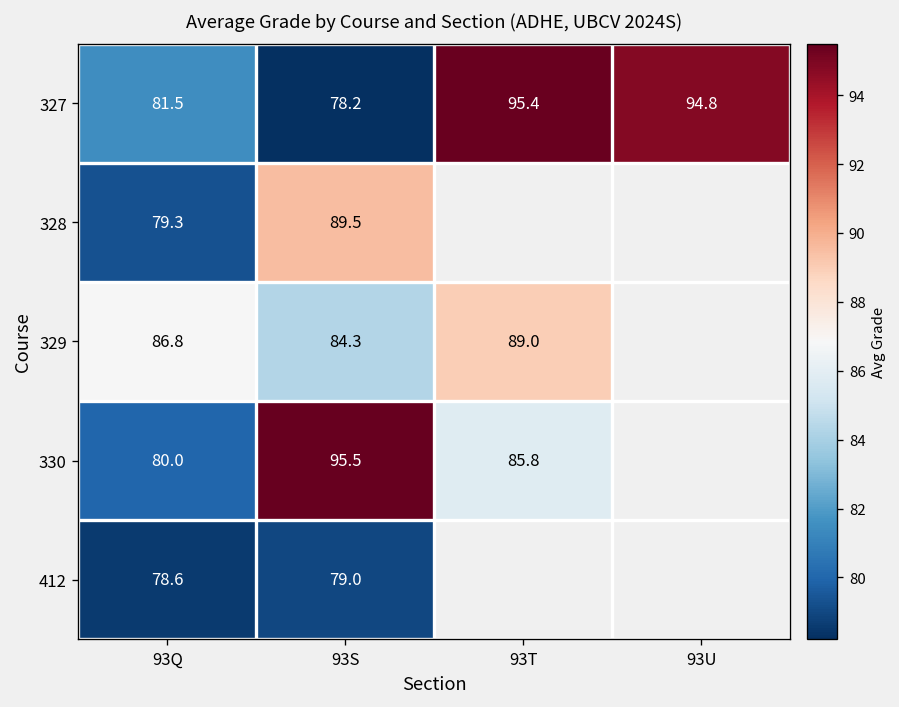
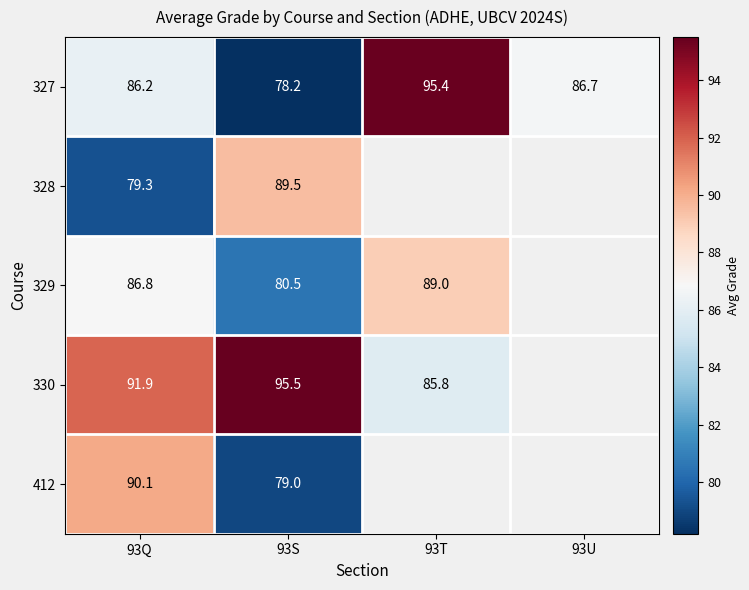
  {
    "327": {
-     "93Q": 81.5,
+     "93Q": 86.2,
      "93S": 78.2,
      "93T": 95.4,
-     "93U": 94.8
+     "93U": 86.7
    },
    "328": {
      "93Q": 79.3,
      "93S": 89.5
    },
    "329": {
      "93Q": 86.8,
-     "93S": 84.3,
+     "93S": 80.5,
      "93T": 89.0
    },
    "330": {
-     "93Q": 80.0,
+     "93Q": 91.9,
      "93S": 95.5,
      "93T": 85.8
    },
    "412": {
-     "93Q": 78.6,
+     "93Q": 90.1,
      "93S": 79.0
    }
  }
